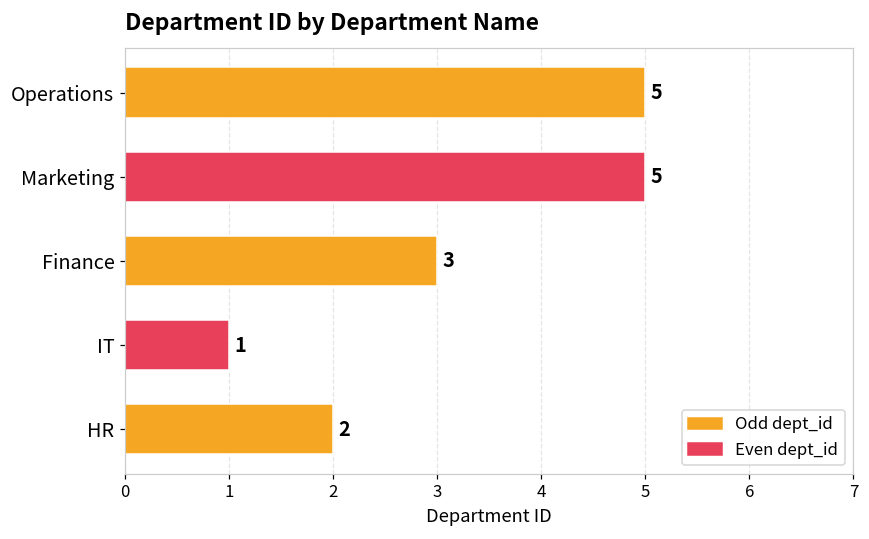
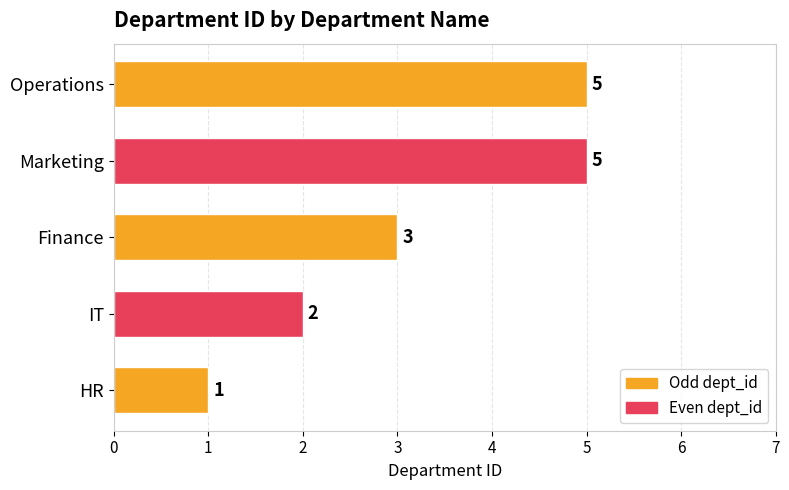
  {
    "Operations": 5,
    "Marketing": 5,
    "Finance": 3,
-   "IT": 1,
-   "HR": 2
+   "IT": 2,
+   "HR": 1
  }
